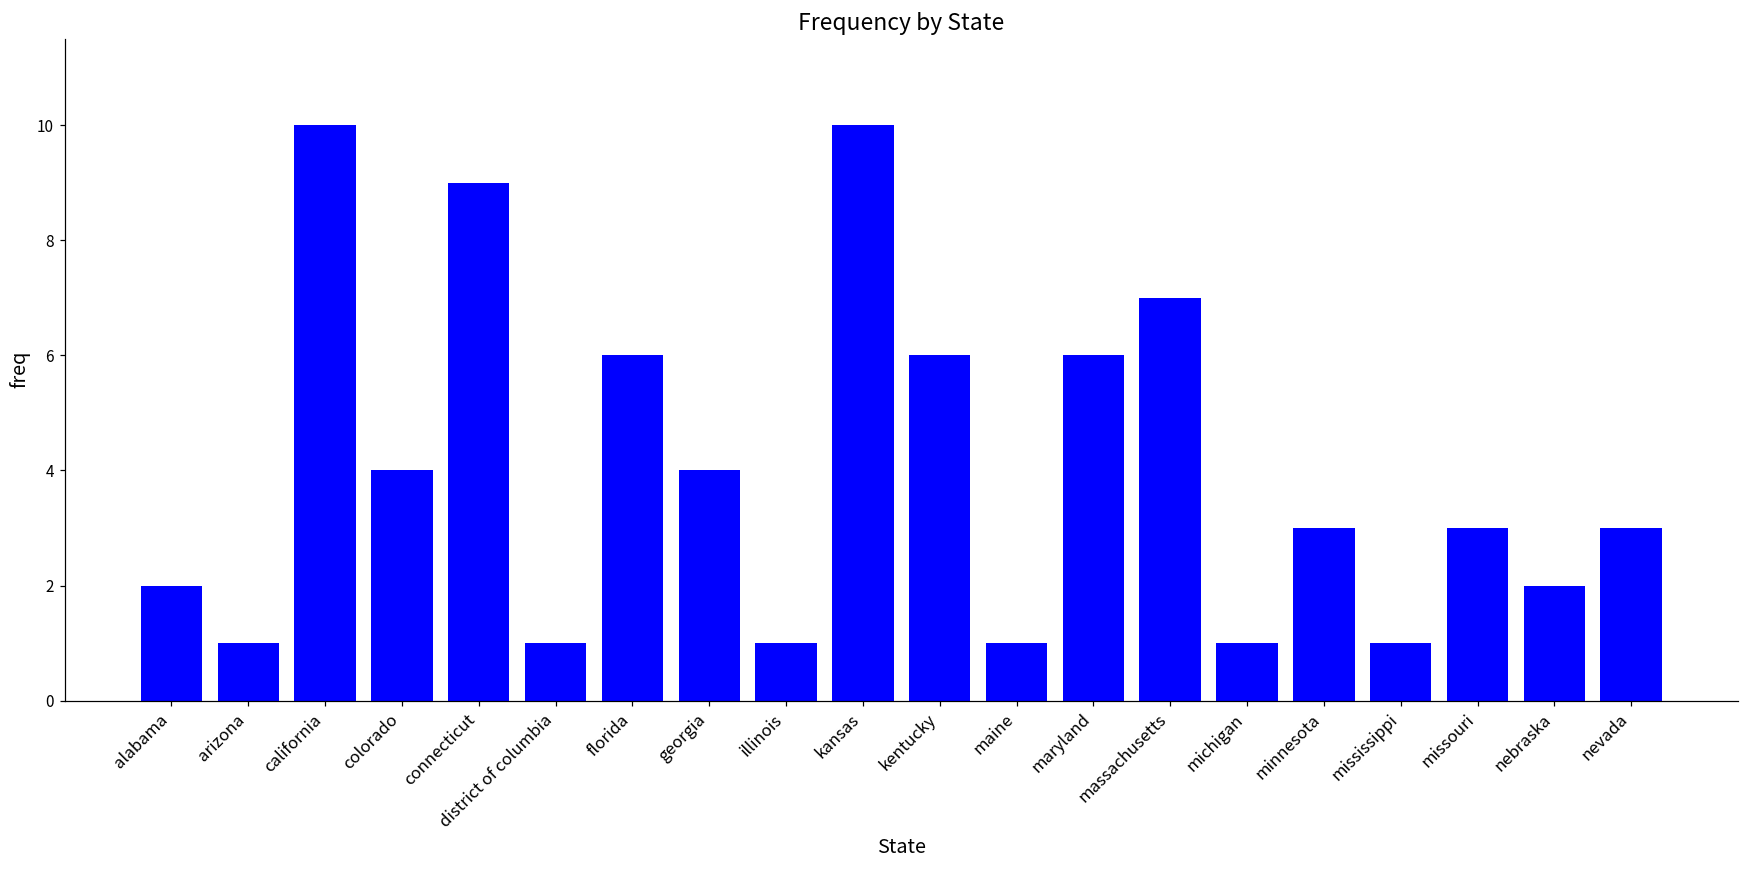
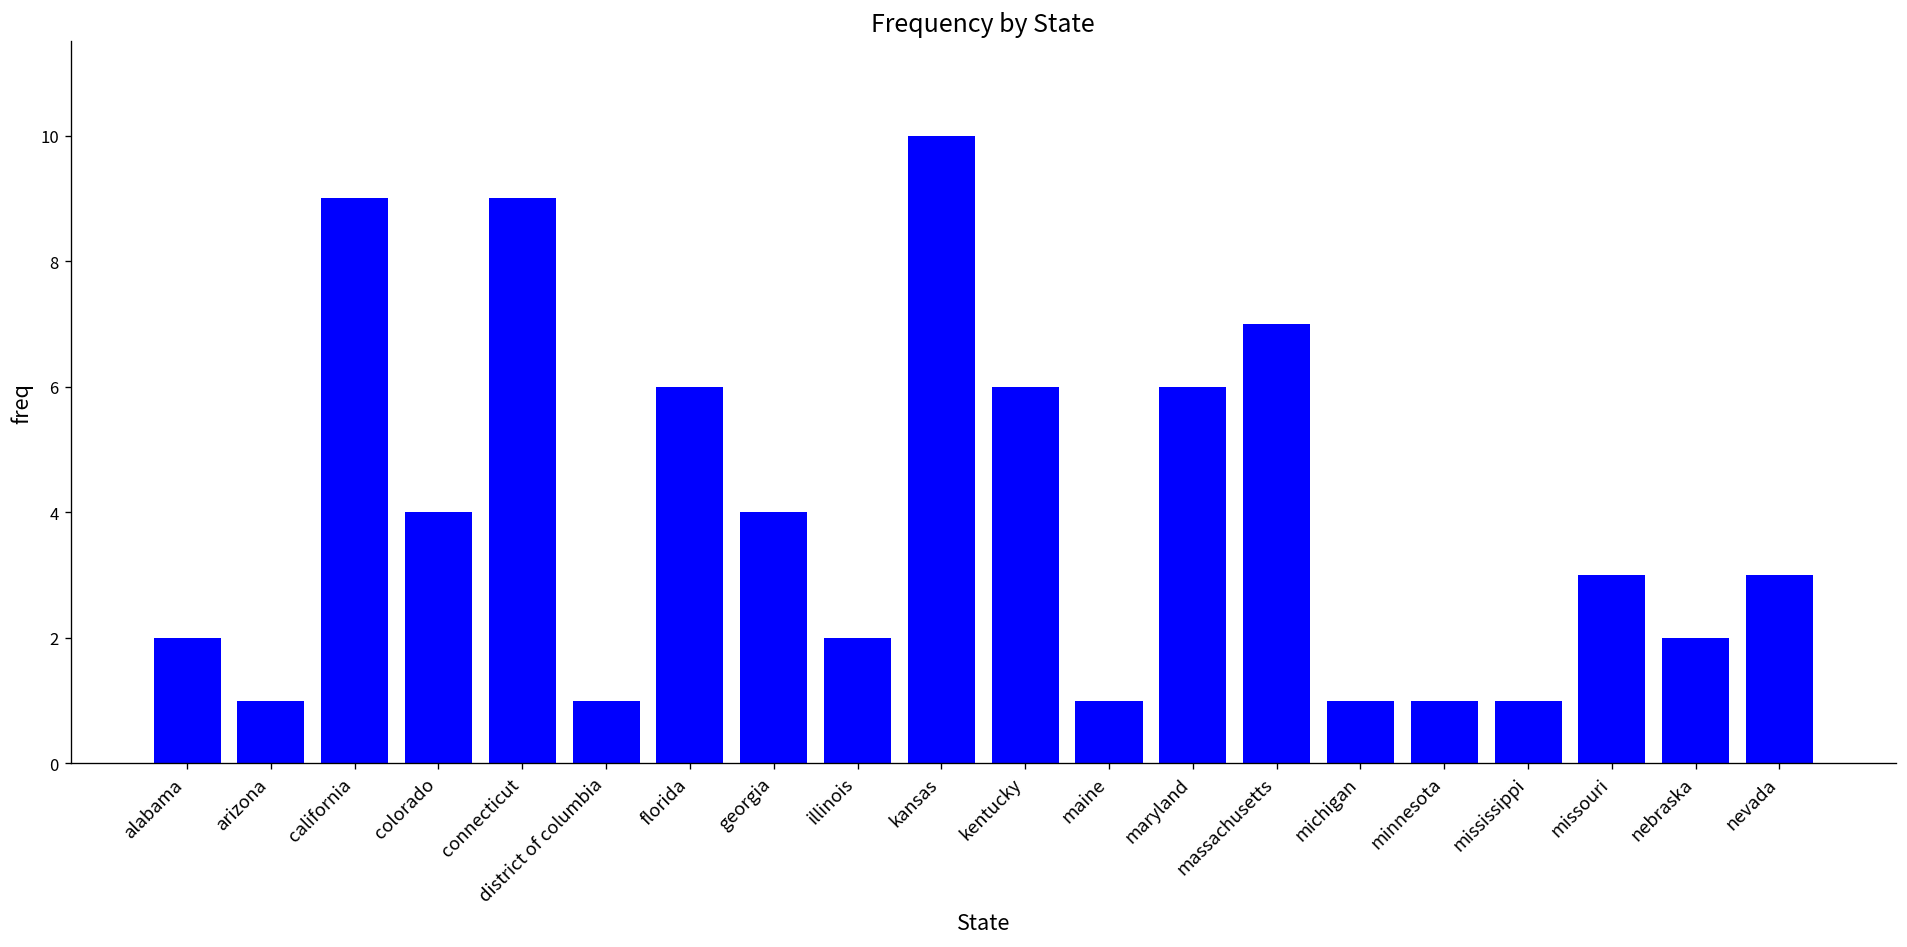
  {
    "alabama": 2,
    "arizona": 1,
-   "california": 10,
+   "california": 9,
    "colorado": 4,
    "connecticut": 9,
    "district of columbia": 1,
    "florida": 6,
    "georgia": 4,
-   "illinois": 1,
+   "illinois": 2,
    "kansas": 10,
    "kentucky": 6,
    "maine": 1,
    "maryland": 6,
    "massachusetts": 7,
    "michigan": 1,
-   "minnesota": 3,
+   "minnesota": 1,
    "mississippi": 1,
    "missouri": 3,
    "nebraska": 2,
    "nevada": 3
  }
